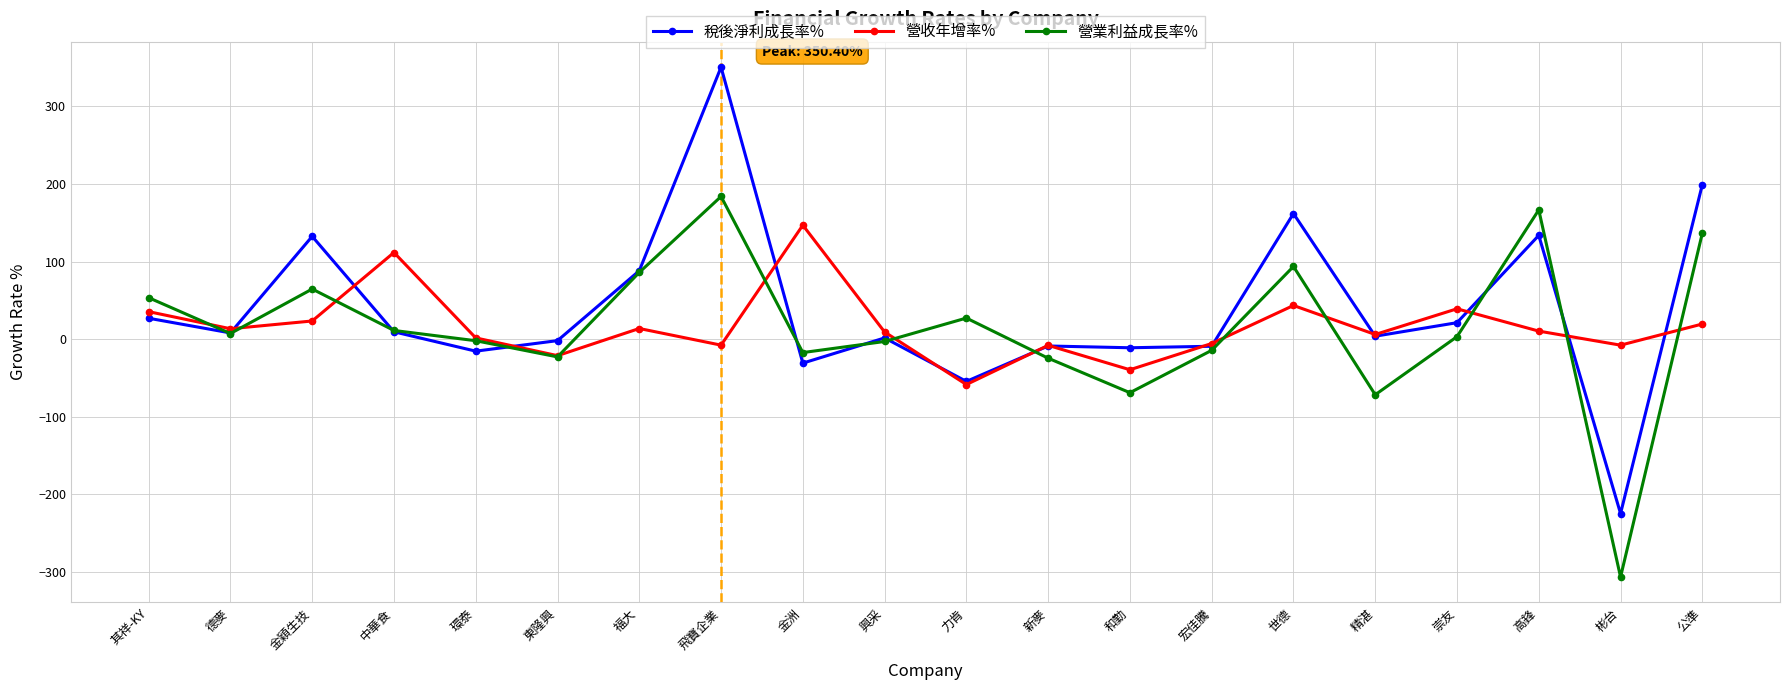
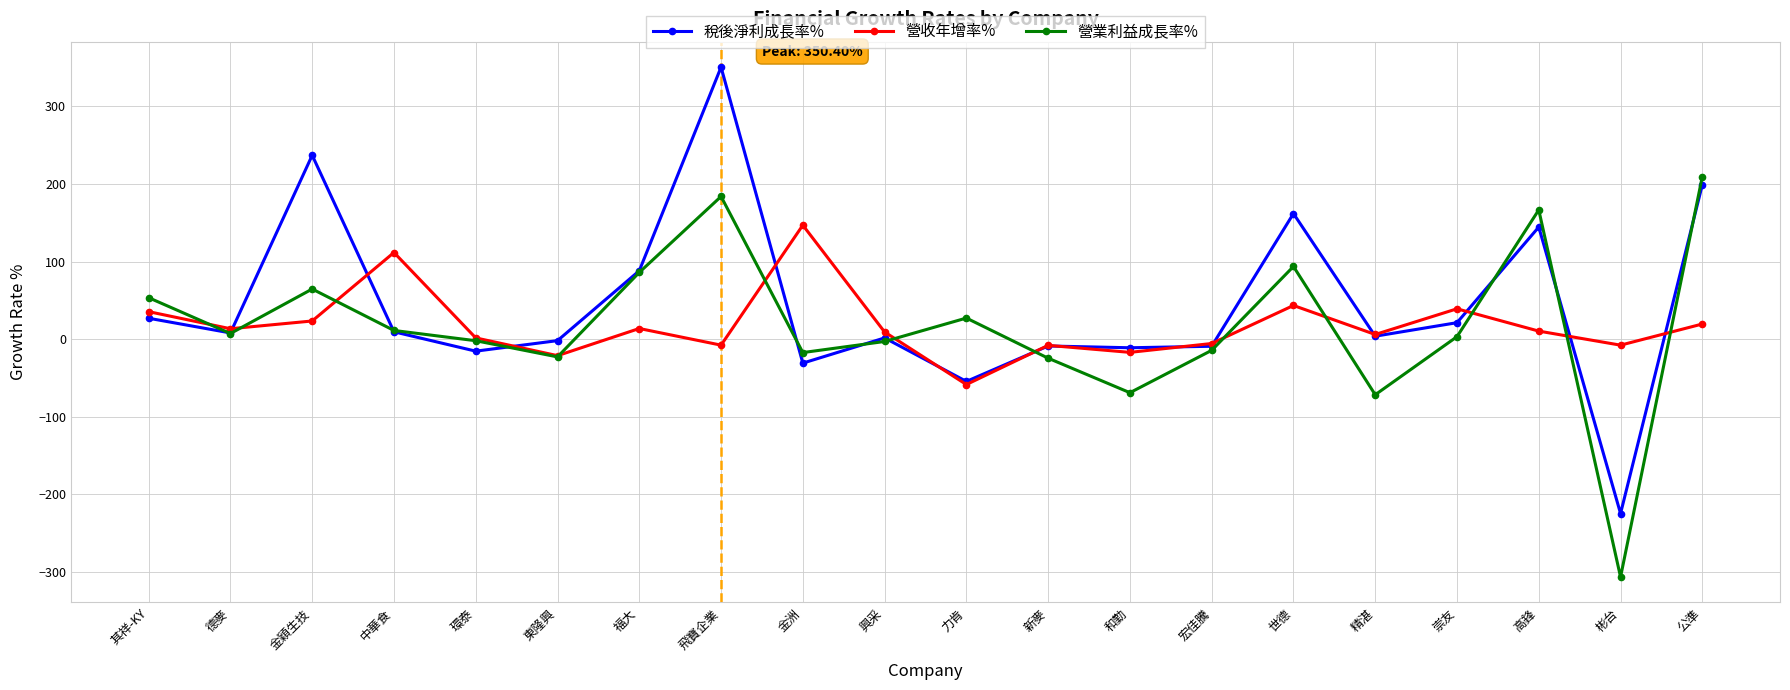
  {
    "稅後淨利成長率%": {
      "其祥-KY": 30,
-     "金穎生技": 130,
+     "金穎生技": 240,
      "環泰": -20,
      "東隆興": 0,
      "飛寶企業": 350,
      "金洲": -30,
      "興采": 0,
      "力肯": -50,
      "和勤": -10,
      "宏佳騰": -10,
      "世德": 160,
      "崇友": 20,
-     "高鋒": 130,
+     "高鋒": 140,
      "彬台": -220,
      "公準": 200
    },
    "營收年增率%": {
      "其祥-KY": 40,
      "德麥": 10,
      "金穎生技": 20,
      "中華食": 110,
      "環泰": 0,
      "福大": 10,
      "飛寶企業": -10,
      "金洲": 150,
      "興采": 10,
      "力肯": -60,
-     "和勤": -40,
+     "和勤": -20,
      "宏佳騰": -10,
      "世德": 40,
      "崇友": 40,
      "高鋒": 10,
      "彬台": -10,
      "公準": 20
    },
    "營業利益成長率%": {
      "其祥-KY": 50,
      "金穎生技": 60,
      "環泰": 0,
      "飛寶企業": 180,
      "金洲": -20,
      "興采": 0,
      "力肯": 30,
      "新麥": -20,
      "和勤": -70,
      "宏佳騰": -10,
      "世德": 90,
      "精湛": -70,
      "崇友": 0,
      "高鋒": 170,
      "彬台": -310,
-     "公準": 140
+     "公準": 210
    }
  }
